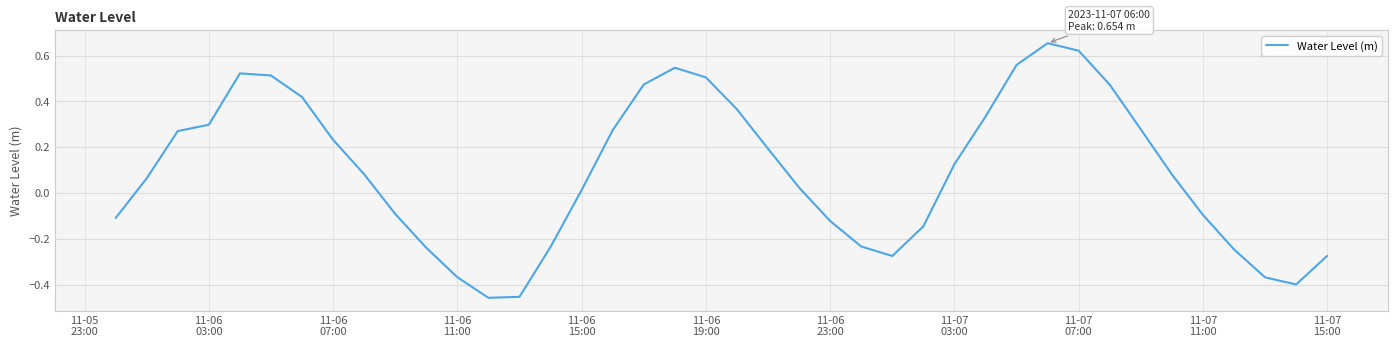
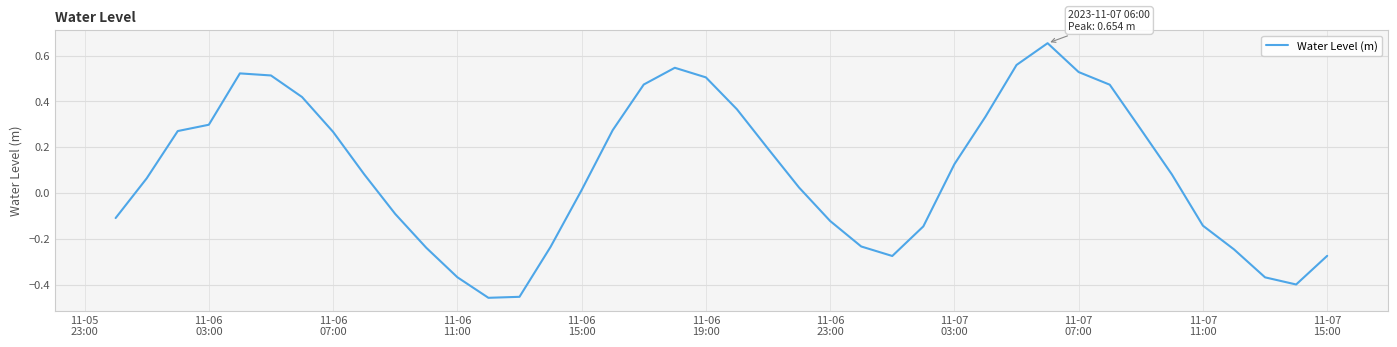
  {
    "11-06 03:00": 0.30,
-   "11-06 07:00": 0.23,
+   "11-06 07:00": 0.27,
    "11-06 11:00": -0.37,
    "11-06 15:00": 0.01,
    "11-06 19:00": 0.50,
    "11-06 23:00": -0.12,
    "11-07 03:00": 0.13,
-   "11-07 07:00": 0.62,
-   "11-07 11:00": -0.10,
+   "11-07 07:00": 0.53,
+   "11-07 11:00": -0.14,
    "11-07 15:00": -0.27
  }
